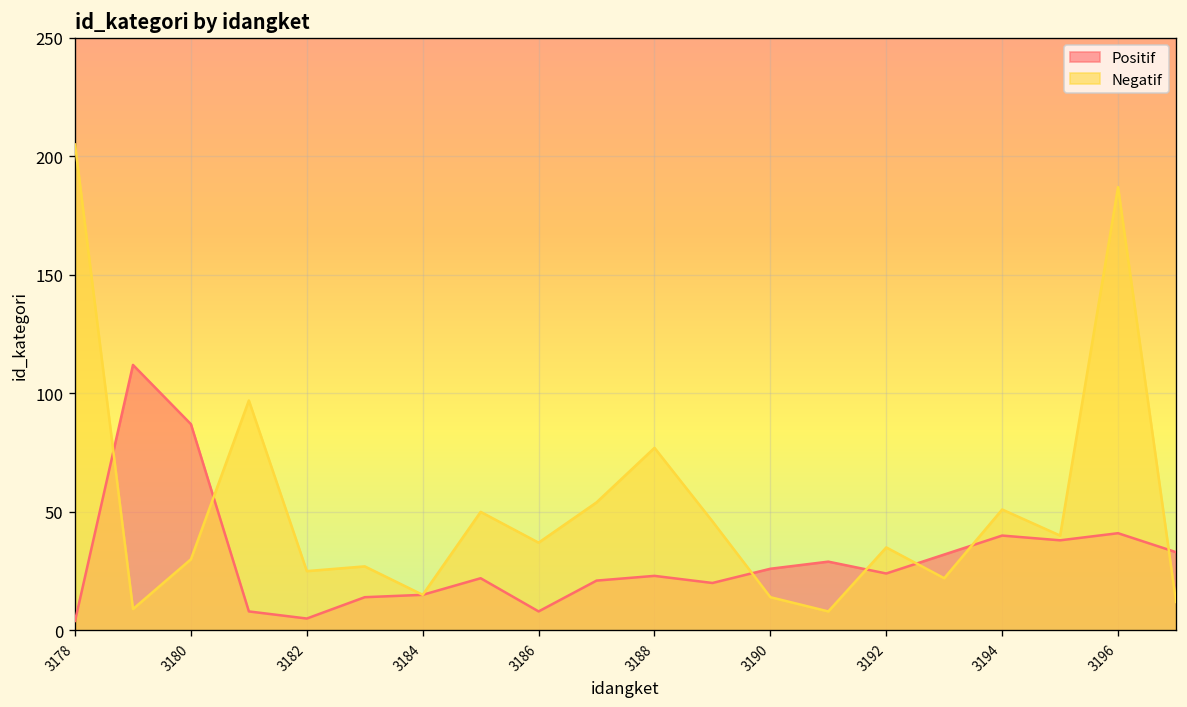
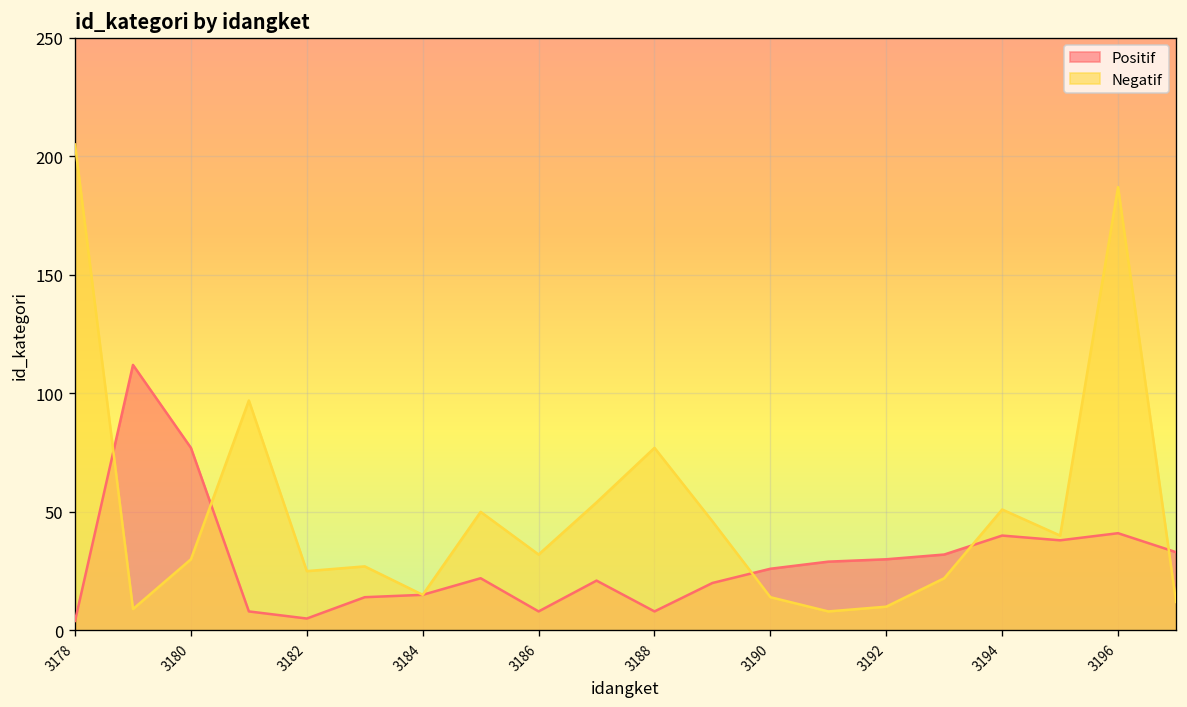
  {
    "Positif": {
      "3178": 4,
-     "3180": 87,
+     "3180": 77,
      "3182": 5,
      "3186": 8,
-     "3188": 23,
+     "3188": 8,
      "3190": 26,
-     "3192": 24,
+     "3192": 30,
      "3194": 40,
      "3196": 41
    },
    "Negatif": {
      "3178": 205,
      "3180": 30,
      "3182": 25,
-     "3186": 37,
+     "3186": 32,
      "3188": 77,
      "3190": 14,
-     "3192": 35,
+     "3192": 10,
      "3194": 51,
      "3196": 187
    }
  }
